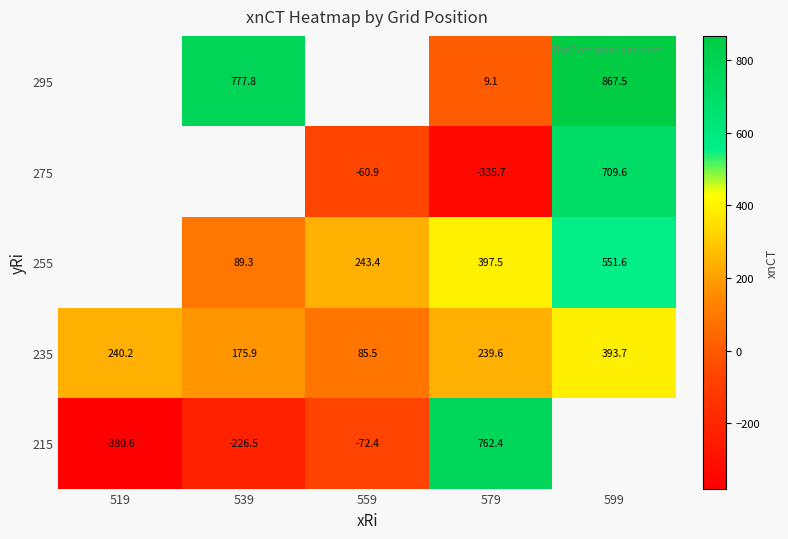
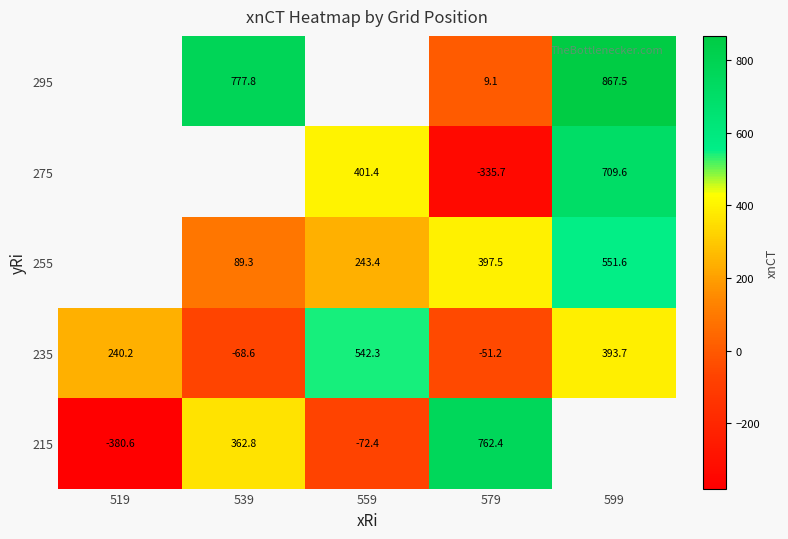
  {
    "295": {
      "539": 777.8,
      "579": 9.1
    },
    "275": {
-     "559": -60.9,
+     "559": 401.4,
      "579": -335.7,
      "599": 709.6
    },
    "255": {
      "539": 89.3,
      "559": 243.4,
      "579": 397.5,
      "599": 551.6
    },
    "235": {
      "519": 240.2,
-     "539": 175.9,
-     "559": 85.5,
-     "579": 239.6,
+     "539": -68.6,
+     "559": 542.3,
+     "579": -51.2,
      "599": 393.7
    },
    "215": {
      "519": -380.6,
-     "539": -226.5,
+     "539": 362.8,
      "559": -72.4,
      "579": 762.4
    }
  }
